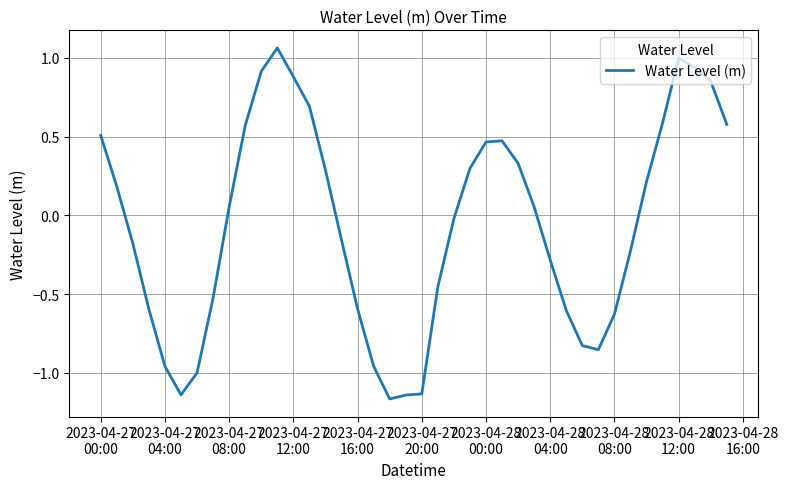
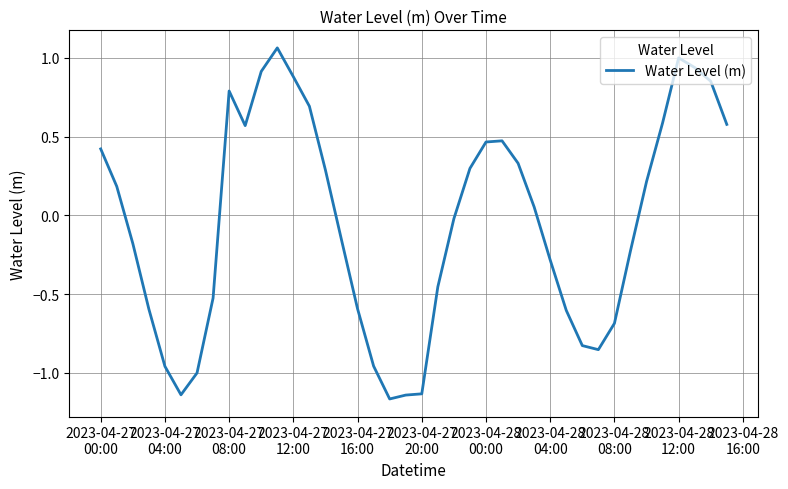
  {
-   "2023-04-27 00:00": 0.51,
+   "2023-04-27 00:00": 0.42,
    "2023-04-27 04:00": -0.96,
-   "2023-04-27 08:00": 0.05,
+   "2023-04-27 08:00": 0.79,
    "2023-04-27 12:00": 0.88,
    "2023-04-27 16:00": -0.59,
    "2023-04-27 20:00": -1.13,
    "2023-04-28 00:00": 0.47,
    "2023-04-28 04:00": -0.28,
-   "2023-04-28 08:00": -0.63
+   "2023-04-28 08:00": -0.69
  }
